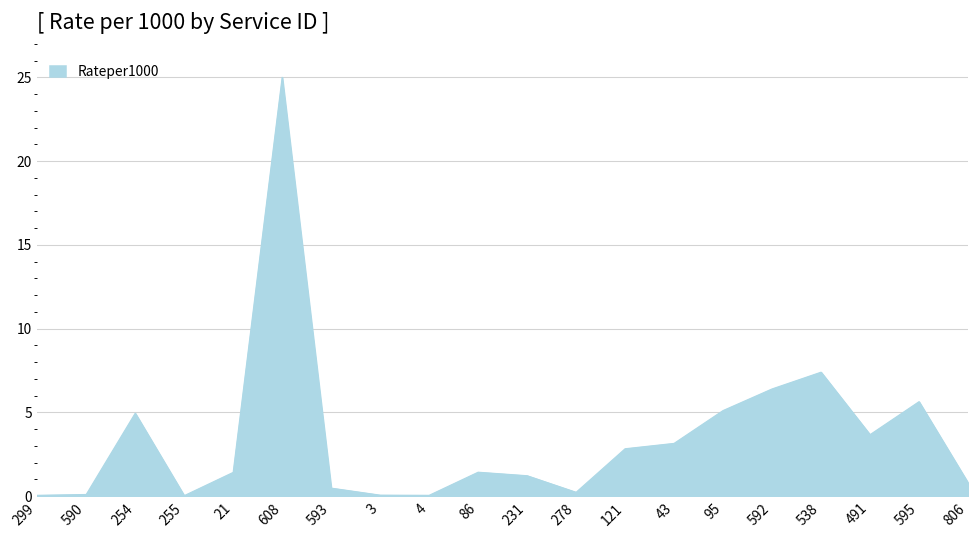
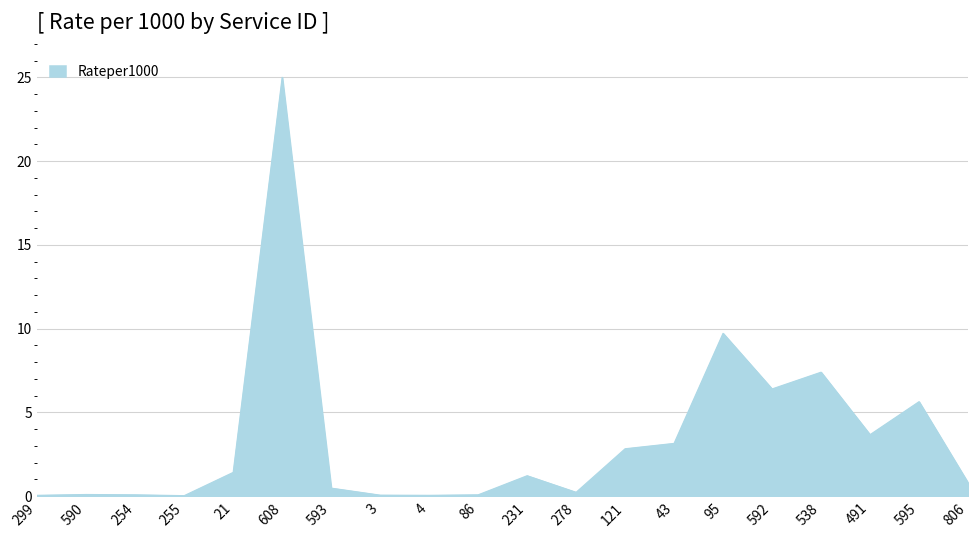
  {
    "299": 0.1,
    "590": 0.1,
-   "254": 5.0,
+   "254": 0.1,
    "255": 0.0,
    "21": 1.4,
    "608": 25.0,
    "593": 0.5,
    "3": 0.1,
    "4": 0.1,
-   "86": 1.4,
+   "86": 0.1,
    "231": 1.2,
    "278": 0.2,
    "121": 2.8,
    "43": 3.2,
-   "95": 5.1,
+   "95": 9.7,
    "592": 6.4,
    "538": 7.4,
    "491": 3.7,
    "595": 5.6,
    "806": 0.8
  }
